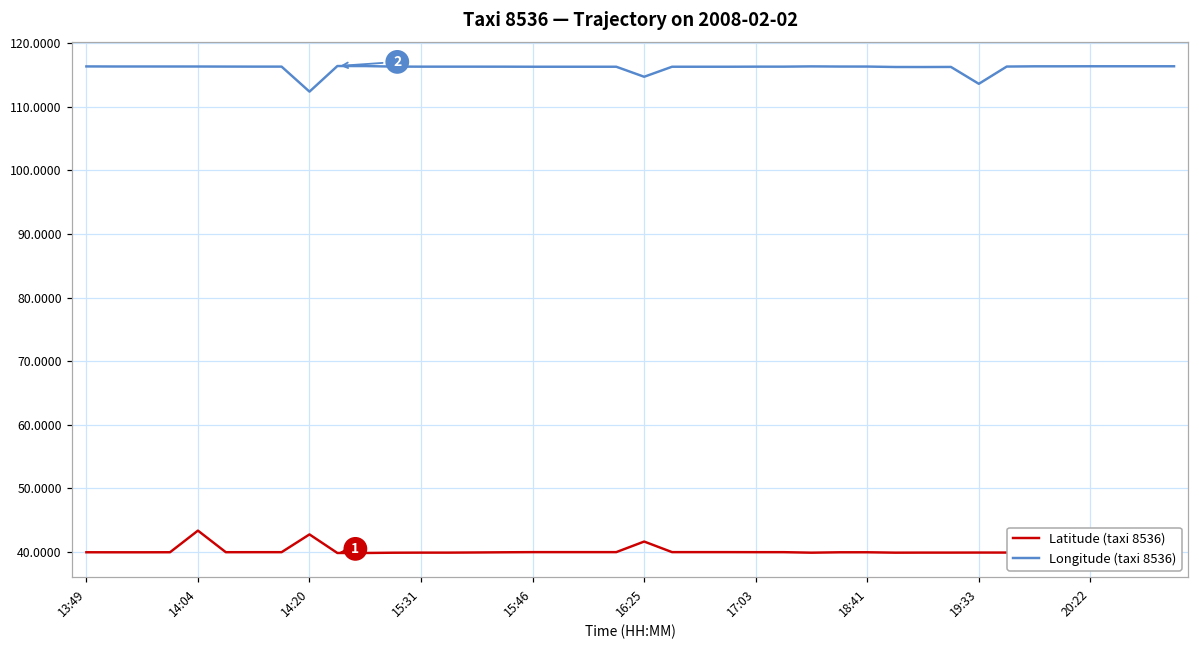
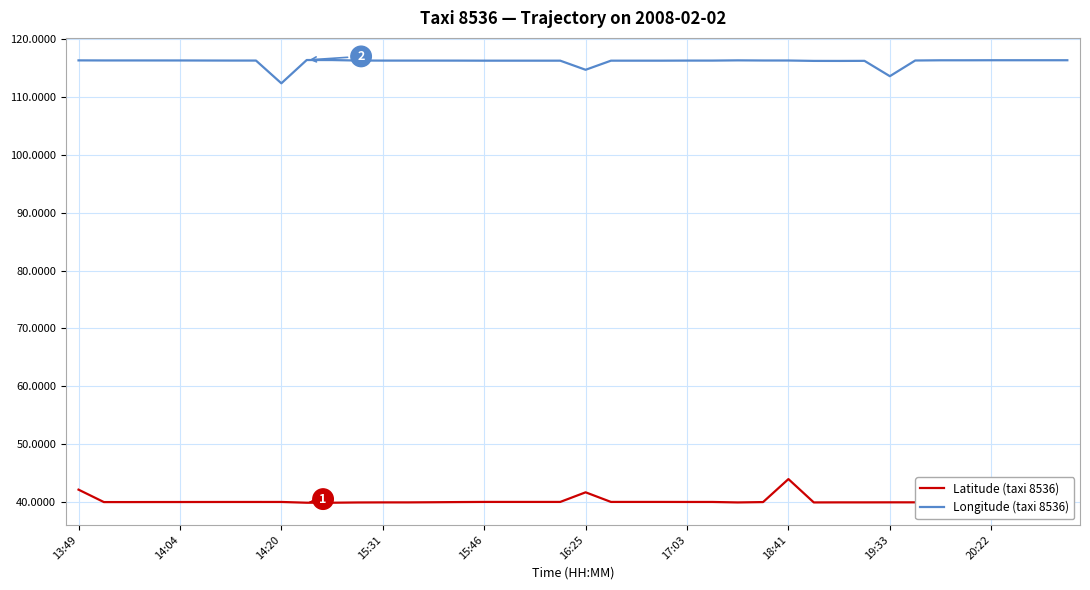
  {
    "Latitude (taxi 8536)": {
-     "13:49": 40,
-     "14:04": 43,
-     "14:20": 43,
+     "13:49": 42,
+     "14:04": 40,
+     "14:20": 40,
      "16:25": 42,
-     "18:41": 40,
+     "18:41": 44,
      "19:33": 40
    },
    "Longitude (taxi 8536)": {
      "13:49": 116,
      "14:04": 116,
      "14:20": 112,
      "16:25": 115,
      "18:41": 116,
      "19:33": 114
    }
  }
